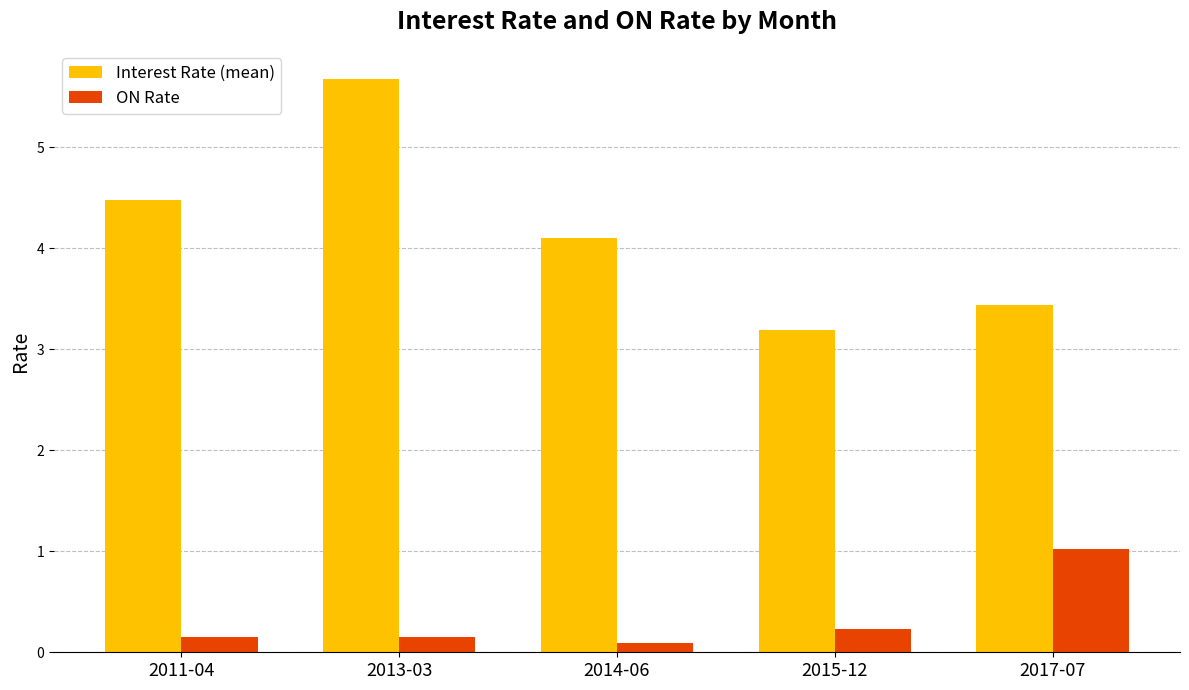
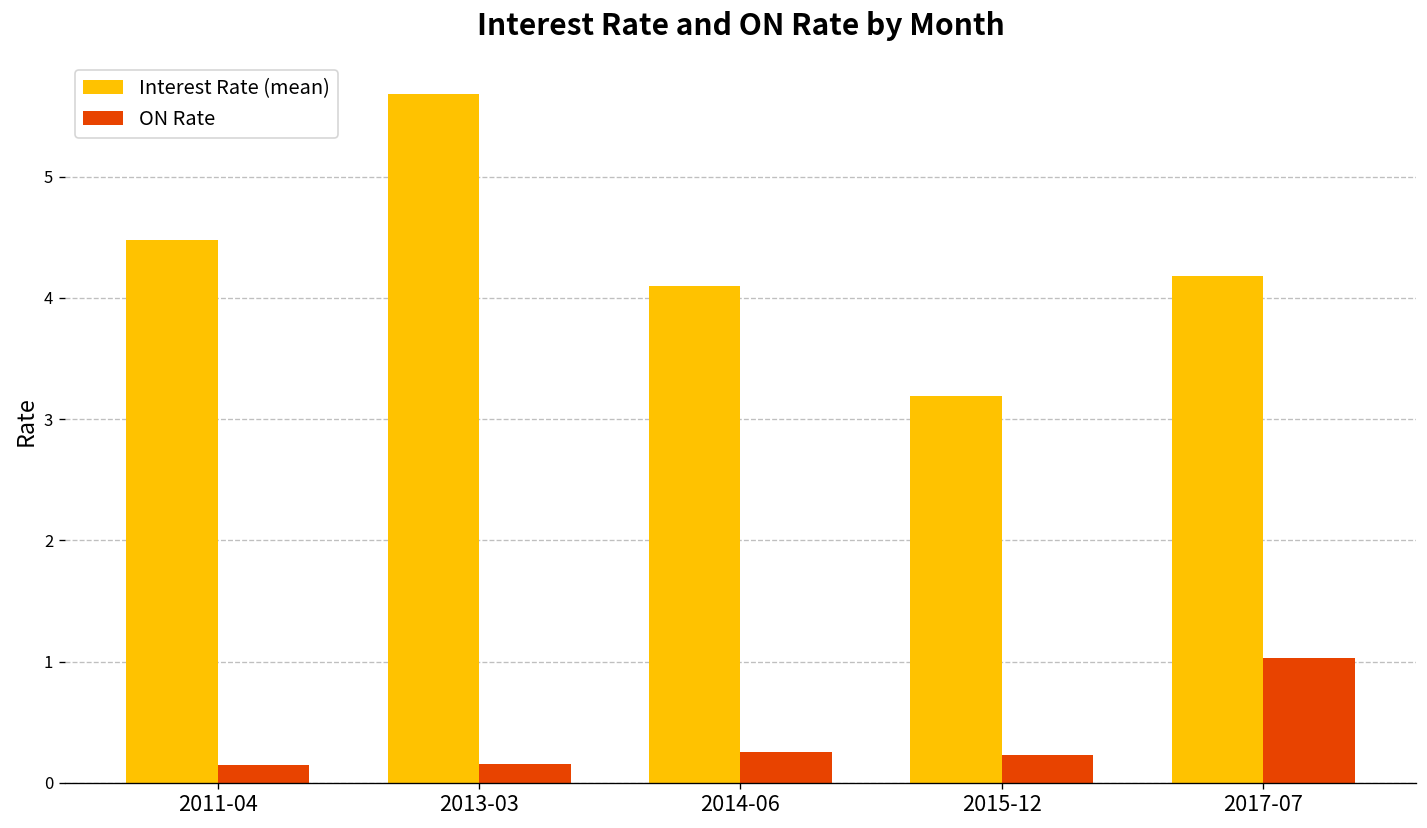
  {
    "Interest Rate (mean)": {
      "2011-04": 4.48,
      "2013-03": 5.68,
      "2014-06": 4.10,
      "2015-12": 3.19,
-     "2017-07": 3.44
+     "2017-07": 4.18
    },
    "ON Rate": {
      "2011-04": 0.15,
      "2013-03": 0.16,
-     "2014-06": 0.09,
+     "2014-06": 0.26,
      "2015-12": 0.23,
      "2017-07": 1.03
    }
  }
